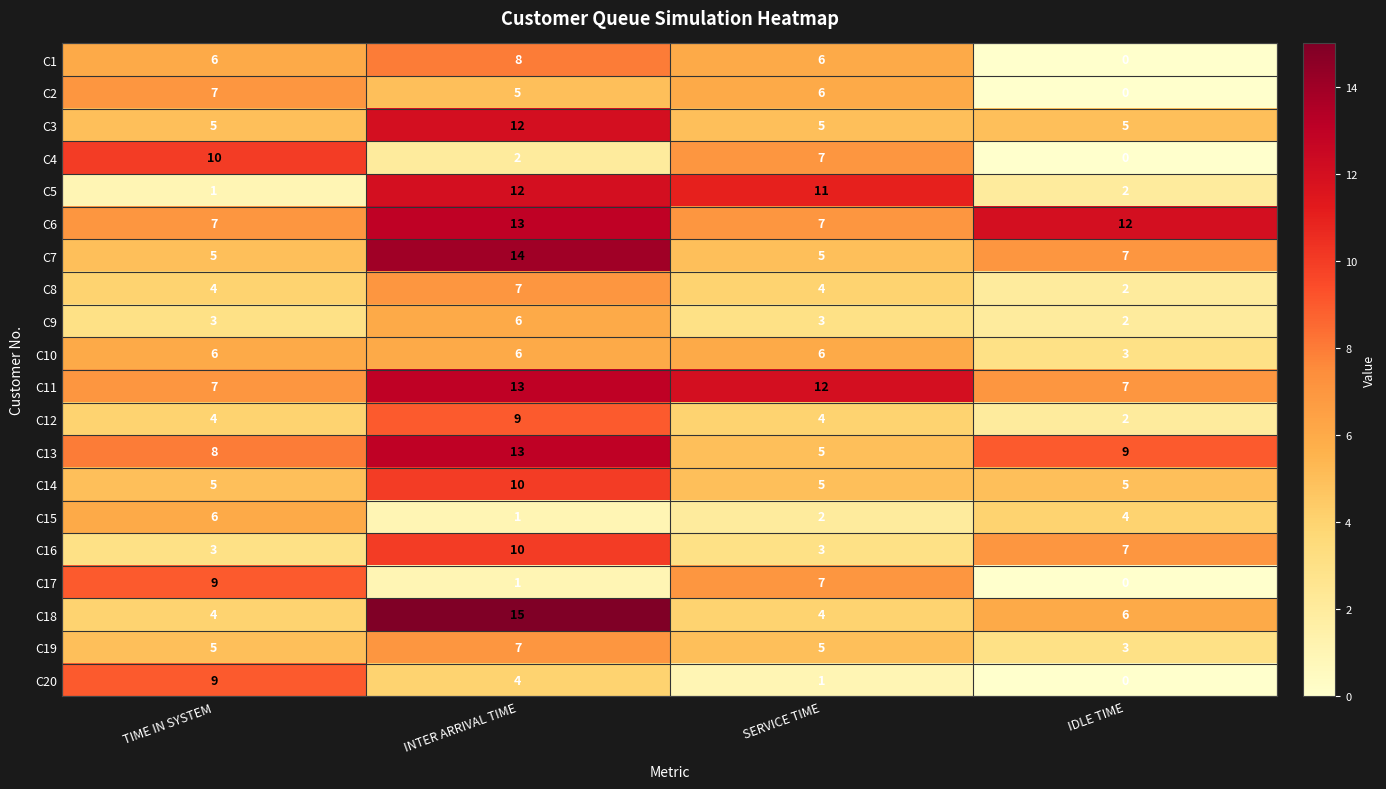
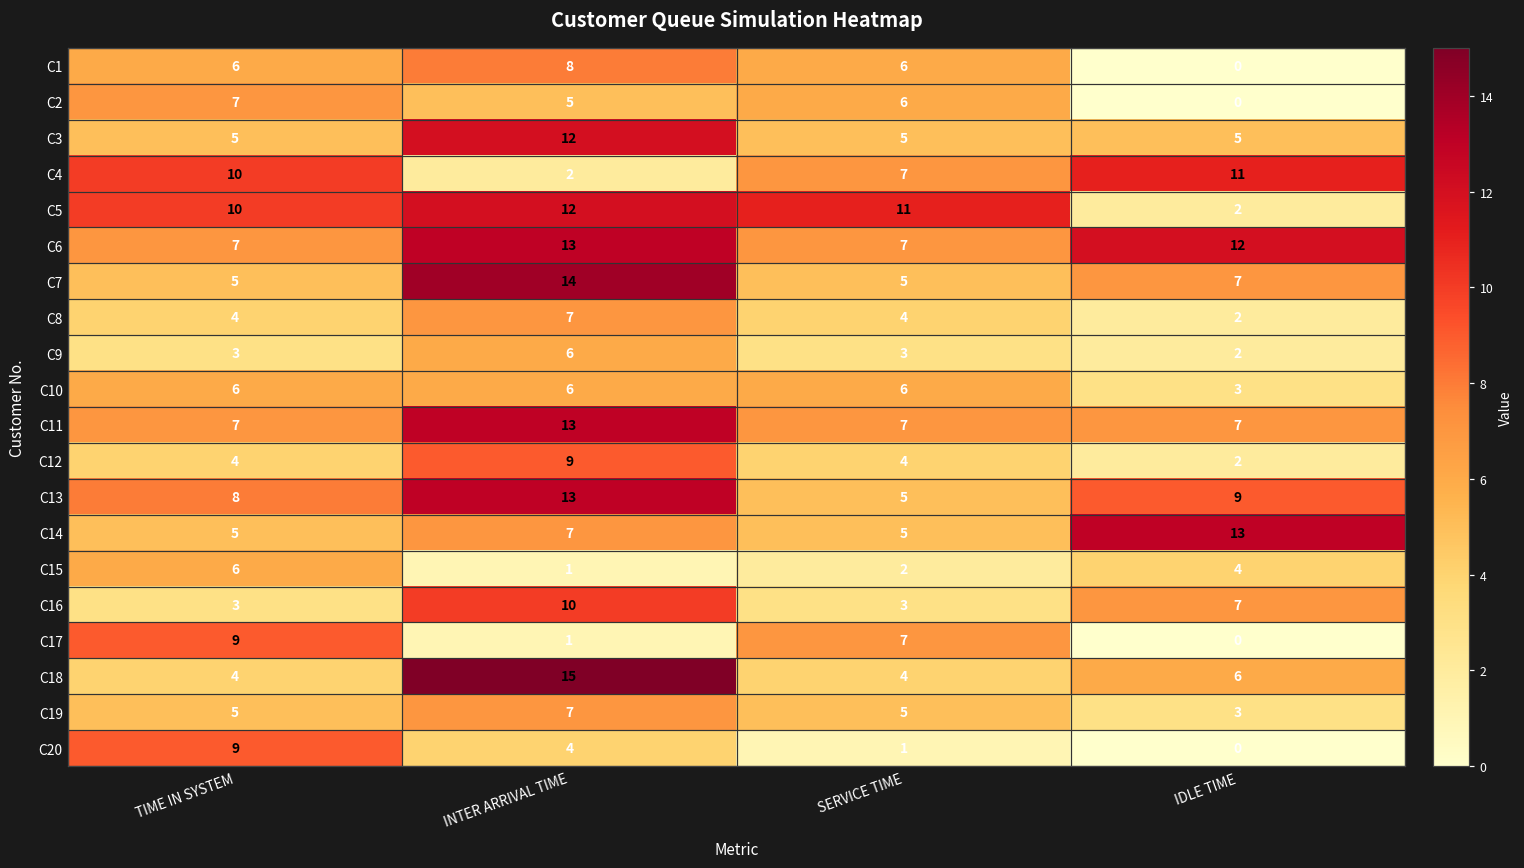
  {
    "C1": {
      "TIME IN SYSTEM": 6,
      "INTER ARRIVAL TIME": 8,
      "SERVICE TIME": 6,
      "IDLE TIME": 0
    },
    "C2": {
      "TIME IN SYSTEM": 7,
      "INTER ARRIVAL TIME": 5,
      "SERVICE TIME": 6,
      "IDLE TIME": 0
    },
    "C3": {
      "TIME IN SYSTEM": 5,
      "INTER ARRIVAL TIME": 12,
      "SERVICE TIME": 5,
      "IDLE TIME": 5
    },
    "C4": {
      "TIME IN SYSTEM": 10,
      "INTER ARRIVAL TIME": 2,
      "SERVICE TIME": 7,
-     "IDLE TIME": 0
+     "IDLE TIME": 11
    },
    "C5": {
-     "TIME IN SYSTEM": 1,
+     "TIME IN SYSTEM": 10,
      "INTER ARRIVAL TIME": 12,
      "SERVICE TIME": 11,
      "IDLE TIME": 2
    },
    "C6": {
      "TIME IN SYSTEM": 7,
      "INTER ARRIVAL TIME": 13,
      "SERVICE TIME": 7,
      "IDLE TIME": 12
    },
    "C7": {
      "TIME IN SYSTEM": 5,
      "INTER ARRIVAL TIME": 14,
      "SERVICE TIME": 5,
      "IDLE TIME": 7
    },
    "C8": {
      "TIME IN SYSTEM": 4,
      "INTER ARRIVAL TIME": 7,
      "SERVICE TIME": 4,
      "IDLE TIME": 2
    },
    "C9": {
      "TIME IN SYSTEM": 3,
      "INTER ARRIVAL TIME": 6,
      "SERVICE TIME": 3,
      "IDLE TIME": 2
    },
    "C10": {
      "TIME IN SYSTEM": 6,
      "INTER ARRIVAL TIME": 6,
      "SERVICE TIME": 6,
      "IDLE TIME": 3
    },
    "C11": {
      "TIME IN SYSTEM": 7,
      "INTER ARRIVAL TIME": 13,
-     "SERVICE TIME": 12,
+     "SERVICE TIME": 7,
      "IDLE TIME": 7
    },
    "C12": {
      "TIME IN SYSTEM": 4,
      "INTER ARRIVAL TIME": 9,
      "SERVICE TIME": 4,
      "IDLE TIME": 2
    },
    "C13": {
      "TIME IN SYSTEM": 8,
      "INTER ARRIVAL TIME": 13,
      "SERVICE TIME": 5,
      "IDLE TIME": 9
    },
    "C14": {
      "TIME IN SYSTEM": 5,
-     "INTER ARRIVAL TIME": 10,
+     "INTER ARRIVAL TIME": 7,
      "SERVICE TIME": 5,
-     "IDLE TIME": 5
+     "IDLE TIME": 13
    },
    "C15": {
      "TIME IN SYSTEM": 6,
      "INTER ARRIVAL TIME": 1,
      "SERVICE TIME": 2,
      "IDLE TIME": 4
    },
    "C16": {
      "TIME IN SYSTEM": 3,
      "INTER ARRIVAL TIME": 10,
      "SERVICE TIME": 3,
      "IDLE TIME": 7
    },
    "C17": {
      "TIME IN SYSTEM": 9,
      "INTER ARRIVAL TIME": 1,
      "SERVICE TIME": 7,
      "IDLE TIME": 0
    },
    "C18": {
      "TIME IN SYSTEM": 4,
      "INTER ARRIVAL TIME": 15,
      "SERVICE TIME": 4,
      "IDLE TIME": 6
    },
    "C19": {
      "TIME IN SYSTEM": 5,
      "INTER ARRIVAL TIME": 7,
      "SERVICE TIME": 5,
      "IDLE TIME": 3
    },
    "C20": {
      "TIME IN SYSTEM": 9,
      "INTER ARRIVAL TIME": 4,
      "SERVICE TIME": 1,
      "IDLE TIME": 0
    }
  }
